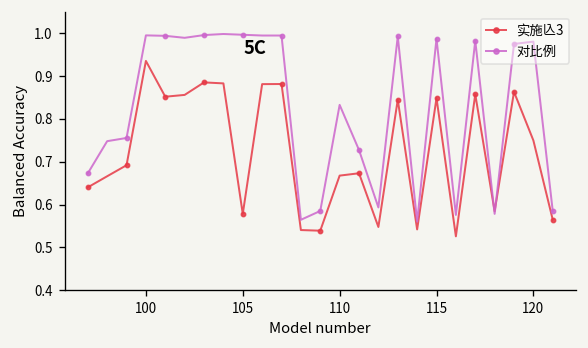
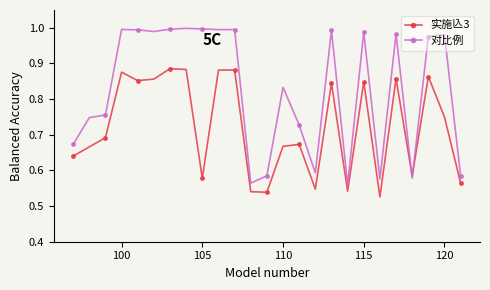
  {
    "实施兦3": {
-     "100": 0.94,
+     "100": 0.88,
      "105": 0.58,
      "110": 0.67,
      "115": 0.85,
      "120": 0.75
    },
    "对比例": {
      "100": 1.00,
      "105": 1.00,
      "110": 0.83,
      "115": 0.99
    }
  }
